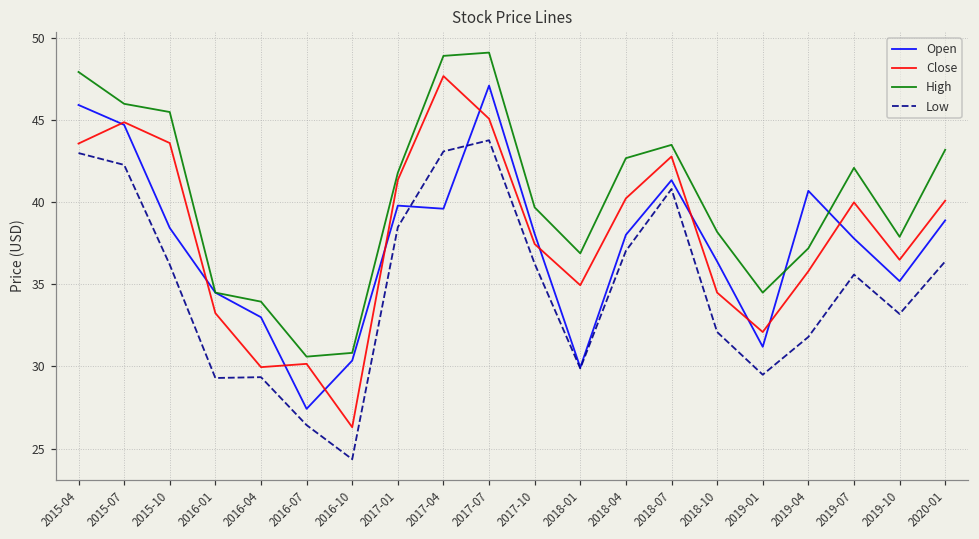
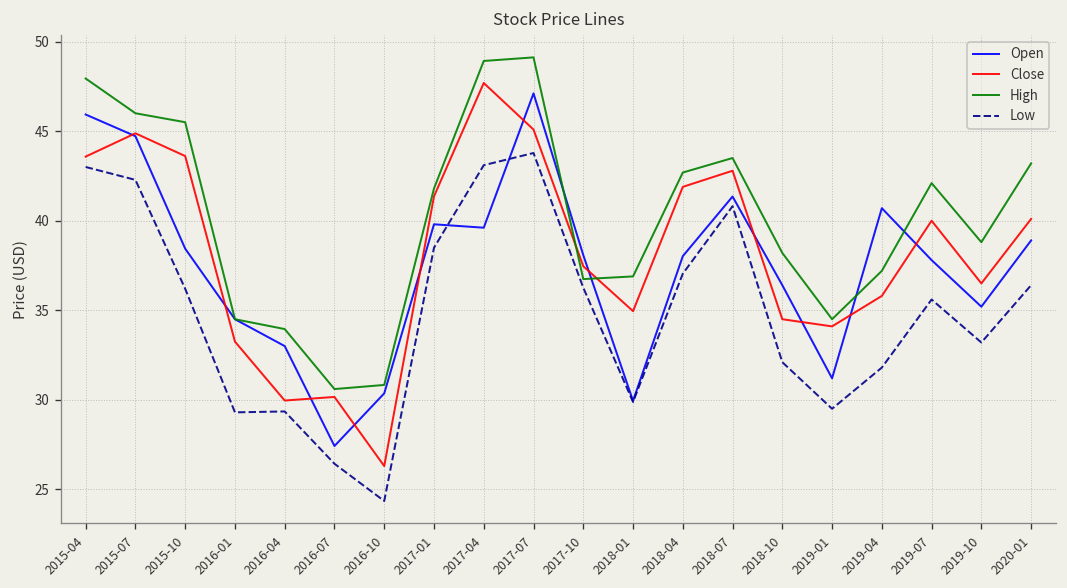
  {
    "Open": {
      "2015-04": 45.9,
      "2015-10": 38.4,
      "2016-04": 33.0,
      "2016-07": 27.4,
      "2016-10": 30.4,
      "2017-01": 39.8,
      "2017-04": 39.6,
      "2017-07": 47.1,
      "2017-10": 38.1,
      "2018-04": 38.0,
      "2018-07": 41.4,
      "2018-10": 36.4,
      "2019-01": 31.2,
      "2019-04": 40.7,
      "2019-07": 37.8,
      "2019-10": 35.2,
      "2020-01": 38.9
    },
    "Close": {
      "2015-04": 43.6,
      "2015-10": 43.6,
      "2016-01": 33.3,
      "2016-04": 30.0,
      "2016-07": 30.2,
      "2016-10": 26.3,
      "2017-01": 41.4,
      "2017-04": 47.7,
      "2017-07": 45.1,
      "2017-10": 37.5,
      "2018-01": 35.0,
-     "2018-04": 40.2,
+     "2018-04": 41.9,
      "2018-07": 42.8,
      "2018-10": 34.5,
-     "2019-01": 32.1,
+     "2019-01": 34.1,
      "2019-04": 35.8,
      "2019-07": 40.0,
      "2019-10": 36.5,
      "2020-01": 40.1
    },
    "High": {
      "2015-04": 47.9,
      "2015-07": 46.0,
      "2015-10": 45.5,
      "2016-04": 34.0,
      "2016-07": 30.6,
      "2016-10": 30.8,
      "2017-01": 41.8,
      "2017-04": 48.9,
      "2017-07": 49.1,
-     "2017-10": 39.7,
+     "2017-10": 36.7,
      "2018-01": 36.9,
      "2018-04": 42.7,
      "2018-07": 43.5,
      "2018-10": 38.2,
      "2019-01": 34.5,
      "2019-04": 37.2,
      "2019-07": 42.1,
-     "2019-10": 37.9,
+     "2019-10": 38.8,
      "2020-01": 43.2
    },
    "Low": {
      "2015-04": 43.0,
      "2015-07": 42.3,
      "2015-10": 36.2,
      "2016-01": 29.3,
      "2016-04": 29.4,
      "2016-07": 26.4,
      "2016-10": 24.4,
      "2017-01": 38.5,
      "2017-04": 43.1,
      "2017-07": 43.8,
      "2017-10": 36.3,
      "2018-04": 37.0,
      "2018-07": 40.8,
      "2018-10": 32.1,
      "2019-01": 29.5,
      "2019-04": 31.8,
      "2019-07": 35.6,
      "2019-10": 33.2,
      "2020-01": 36.4
    }
  }
